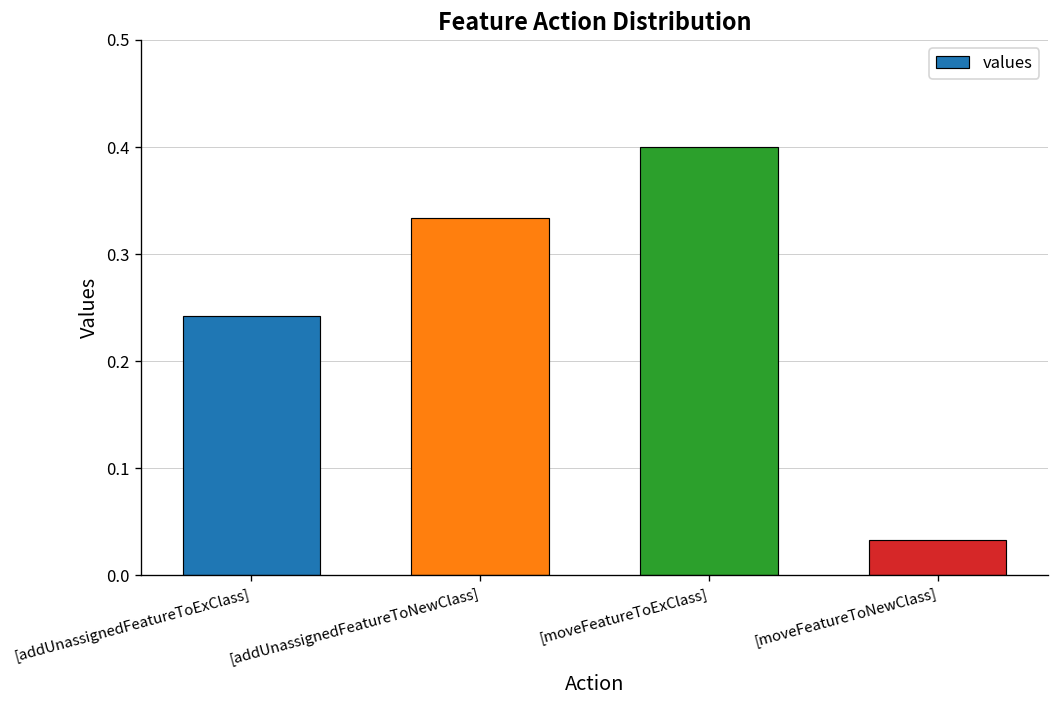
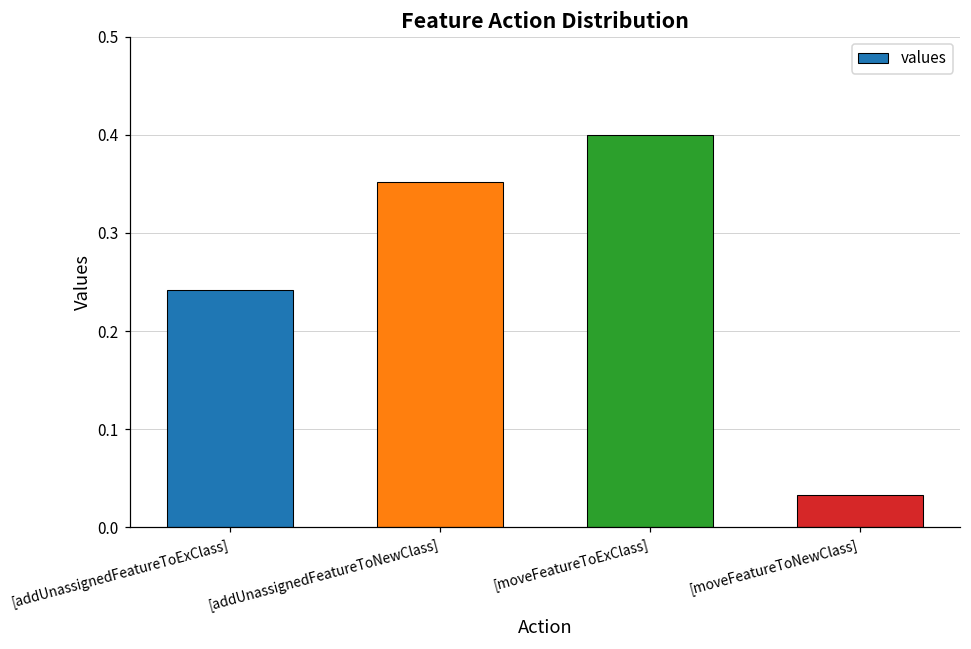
  {
    "[addUnassignedFeatureToExClass]": 0.24,
-   "[addUnassignedFeatureToNewClass]": 0.33,
+   "[addUnassignedFeatureToNewClass]": 0.35,
    "[moveFeatureToExClass]": 0.40,
    "[moveFeatureToNewClass]": 0.03
  }
